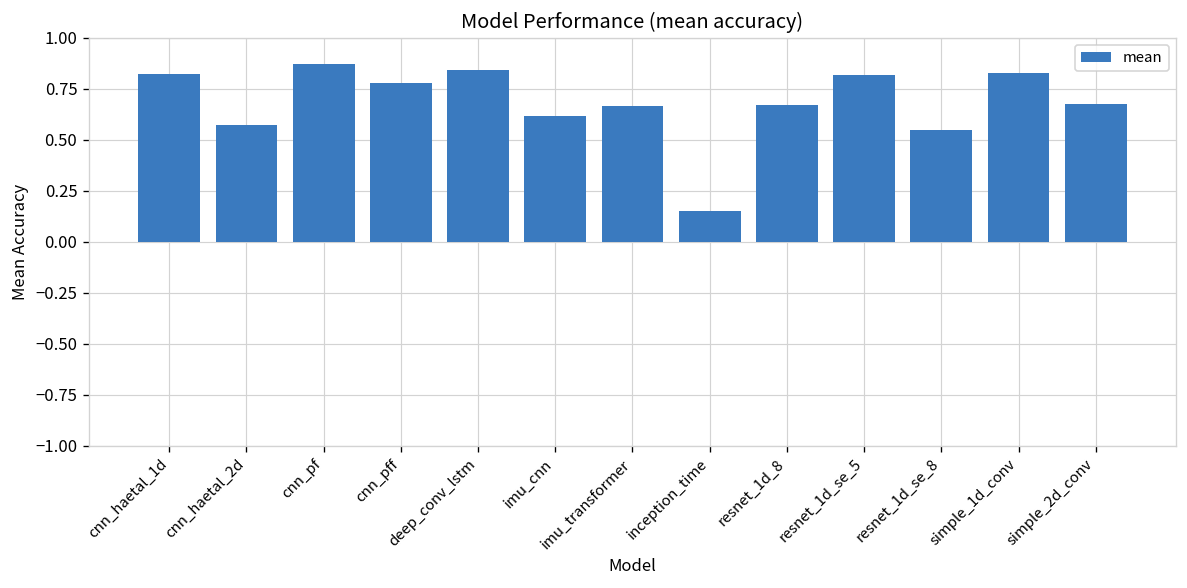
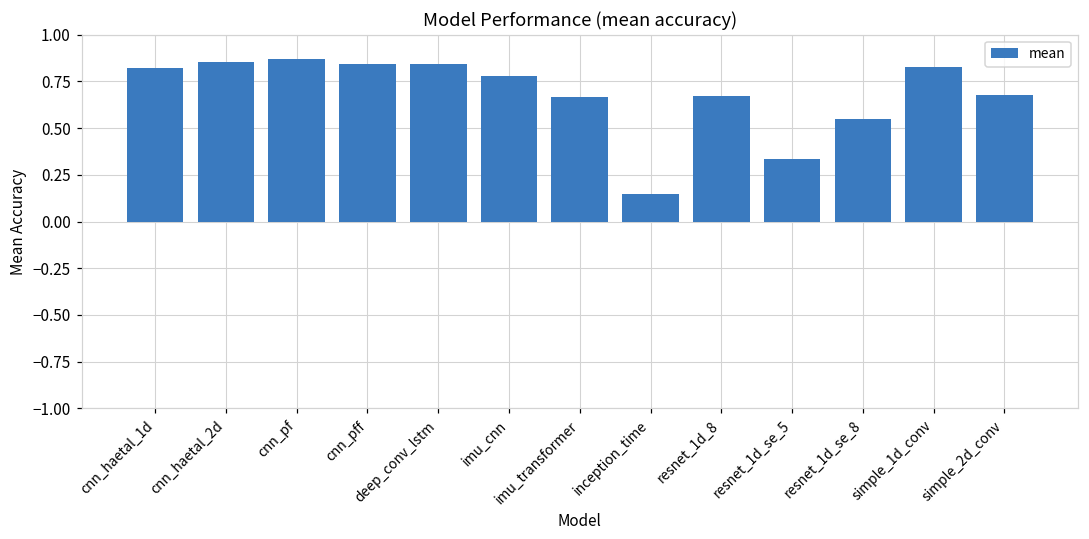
  {
    "cnn_haetal_1d": 0.82,
-   "cnn_haetal_2d": 0.57,
+   "cnn_haetal_2d": 0.85,
    "cnn_pf": 0.87,
-   "cnn_pff": 0.78,
+   "cnn_pff": 0.84,
    "deep_conv_lstm": 0.84,
-   "imu_cnn": 0.62,
+   "imu_cnn": 0.78,
    "imu_transformer": 0.67,
    "inception_time": 0.15,
    "resnet_1d_8": 0.67,
-   "resnet_1d_se_5": 0.82,
+   "resnet_1d_se_5": 0.33,
    "resnet_1d_se_8": 0.55,
    "simple_1d_conv": 0.83,
    "simple_2d_conv": 0.68
  }
